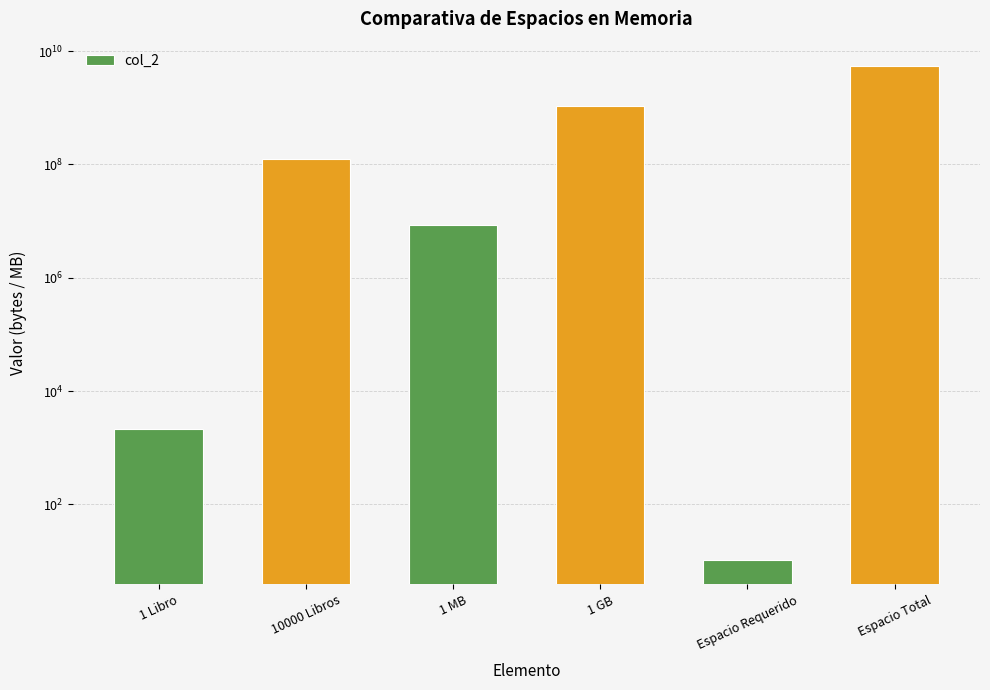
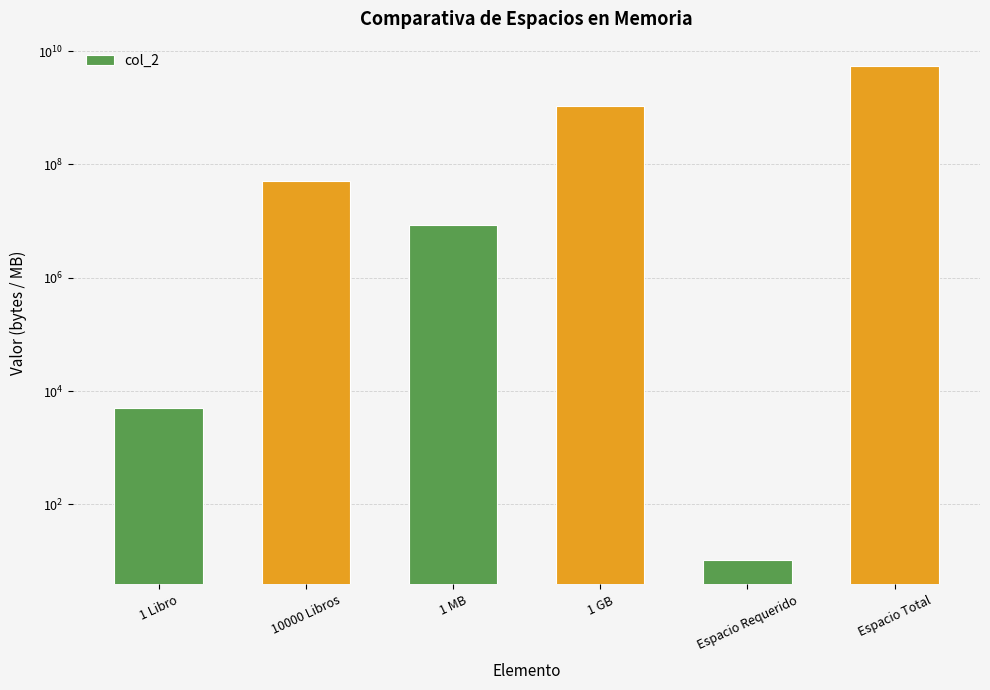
  {
-   "1 Libro": 2100,
-   "10000 Libros": 130000000,
+   "1 Libro": 5000,
+   "10000 Libros": 50000000,
    "1 MB": 9000000,
    "1 GB": 1100000000,
    "Espacio Requerido": 11,
    "Espacio Total": 5000000000
  }
